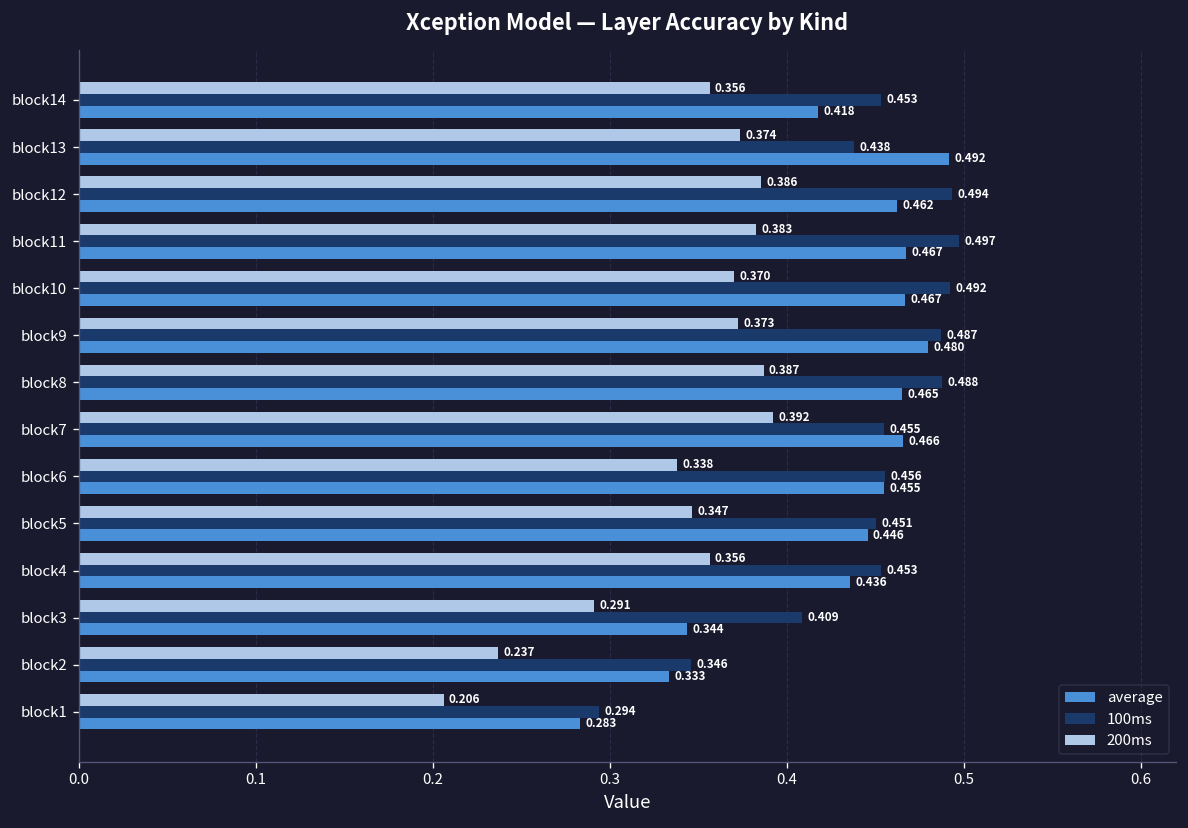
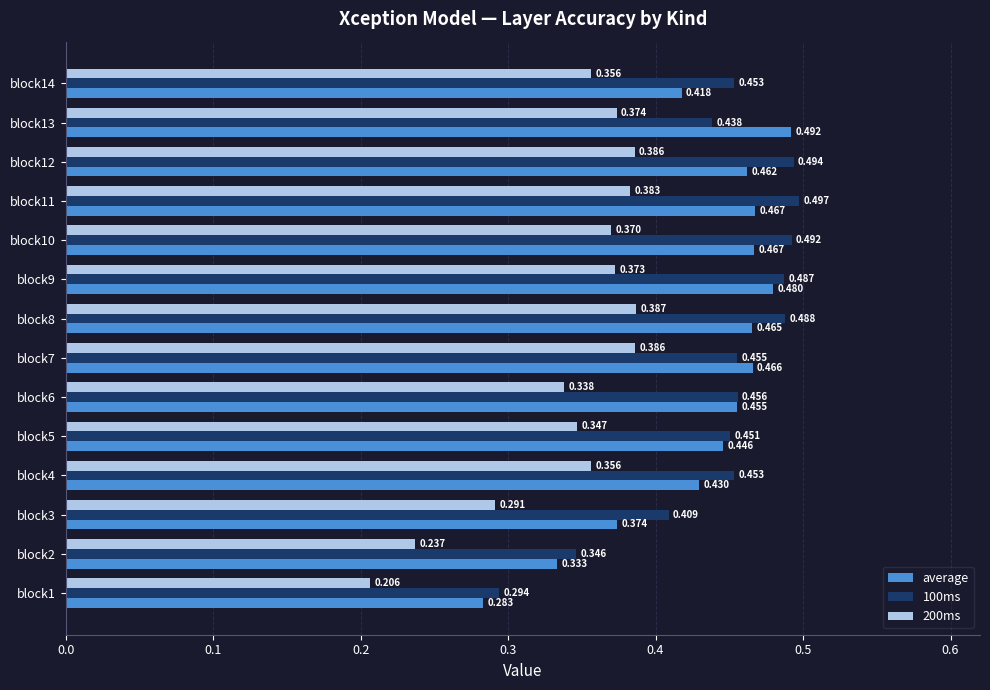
  {
    "average": {
      "block14": 0.418,
      "block13": 0.492,
      "block12": 0.462,
      "block11": 0.467,
      "block10": 0.467,
      "block9": 0.480,
      "block8": 0.465,
      "block7": 0.466,
      "block6": 0.455,
      "block5": 0.446,
-     "block4": 0.436,
-     "block3": 0.344,
+     "block4": 0.430,
+     "block3": 0.374,
      "block2": 0.333,
      "block1": 0.283
    },
    "100ms": {
      "block14": 0.453,
      "block13": 0.438,
      "block12": 0.494,
      "block11": 0.497,
      "block10": 0.492,
      "block9": 0.487,
      "block8": 0.488,
      "block7": 0.455,
      "block6": 0.456,
      "block5": 0.451,
      "block4": 0.453,
      "block3": 0.409,
      "block2": 0.346,
      "block1": 0.294
    },
    "200ms": {
      "block14": 0.356,
      "block13": 0.374,
      "block12": 0.386,
      "block11": 0.383,
      "block10": 0.370,
      "block9": 0.373,
      "block8": 0.387,
-     "block7": 0.392,
+     "block7": 0.386,
      "block6": 0.338,
      "block5": 0.347,
      "block4": 0.356,
      "block3": 0.291,
      "block2": 0.237,
      "block1": 0.206
    }
  }
